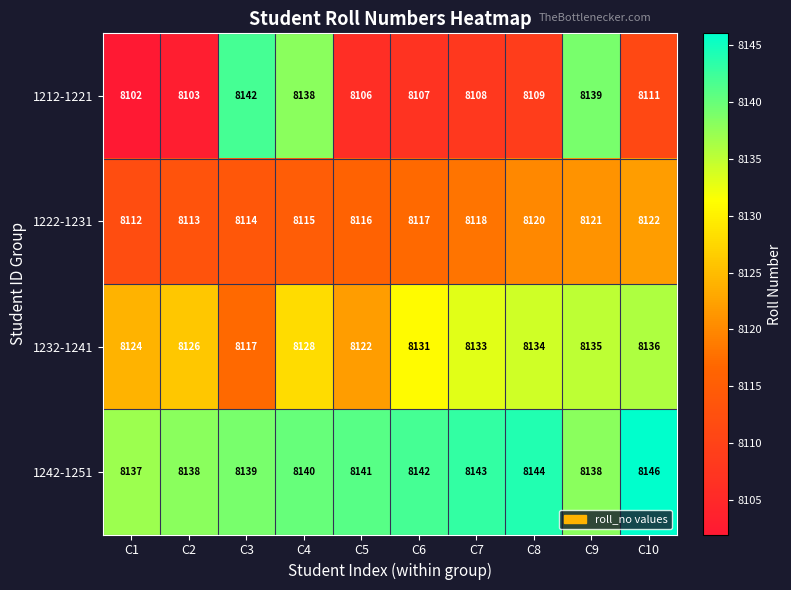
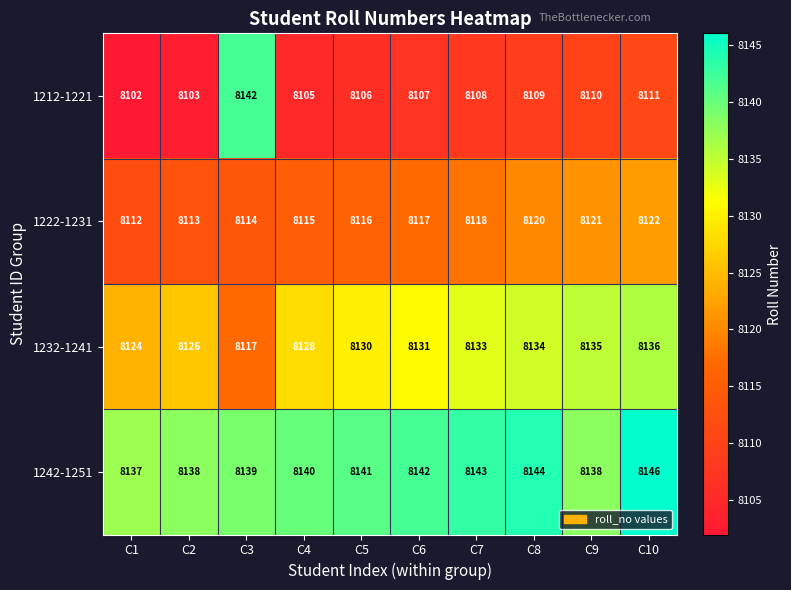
  {
    "1212-1221": {
      "C1": 8102,
      "C2": 8103,
      "C3": 8142,
-     "C4": 8138,
+     "C4": 8105,
      "C5": 8106,
      "C6": 8107,
      "C7": 8108,
      "C8": 8109,
-     "C9": 8139,
+     "C9": 8110,
      "C10": 8111
    },
    "1222-1231": {
      "C1": 8112,
      "C2": 8113,
      "C3": 8114,
      "C4": 8115,
      "C5": 8116,
      "C6": 8117,
      "C7": 8118,
      "C8": 8120,
      "C9": 8121,
      "C10": 8122
    },
    "1232-1241": {
      "C1": 8124,
      "C2": 8126,
      "C3": 8117,
      "C4": 8128,
-     "C5": 8122,
+     "C5": 8130,
      "C6": 8131,
      "C7": 8133,
      "C8": 8134,
      "C9": 8135,
      "C10": 8136
    },
    "1242-1251": {
      "C1": 8137,
      "C2": 8138,
      "C3": 8139,
      "C4": 8140,
      "C5": 8141,
      "C6": 8142,
      "C7": 8143,
      "C8": 8144,
      "C9": 8138,
      "C10": 8146
    }
  }
